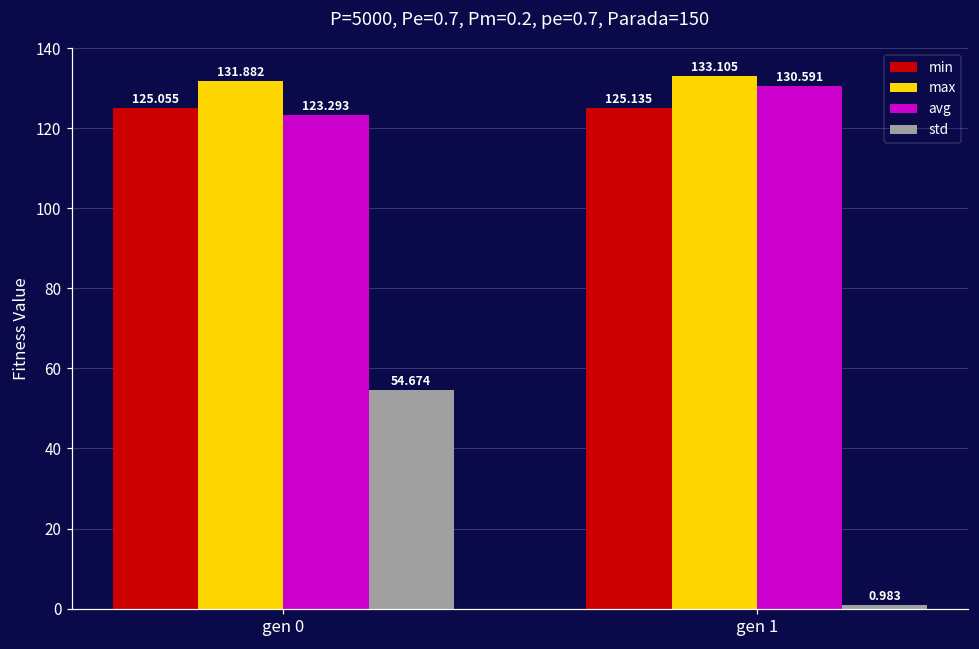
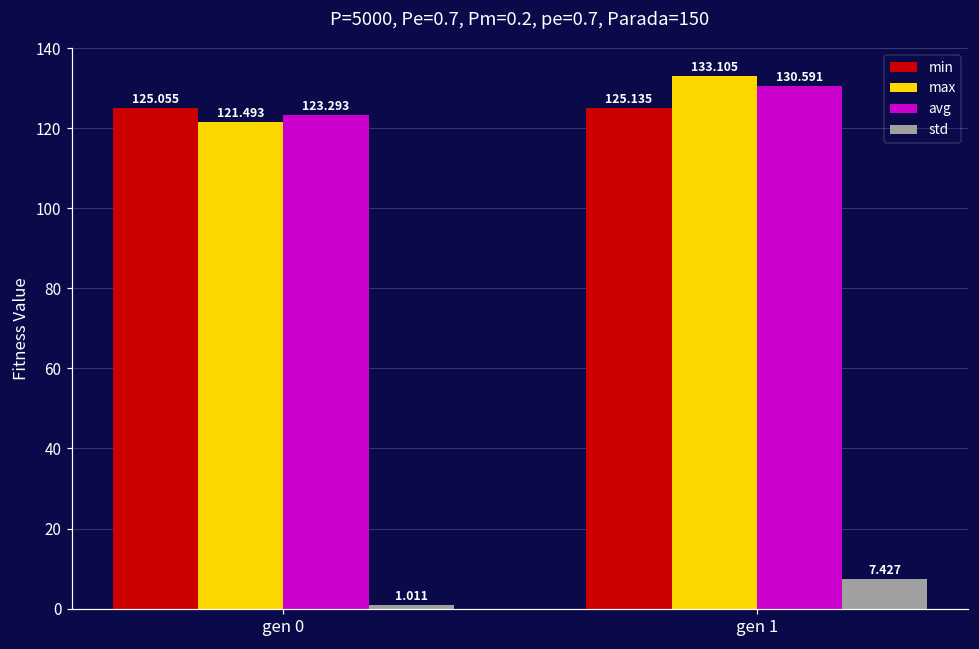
  {
    "min": {
      "gen 0": 125.055,
      "gen 1": 125.135
    },
    "max": {
-     "gen 0": 131.882,
+     "gen 0": 121.493,
      "gen 1": 133.105
    },
    "avg": {
      "gen 0": 123.293,
      "gen 1": 130.591
    },
    "std": {
-     "gen 0": 54.674,
-     "gen 1": 0.983
+     "gen 0": 1.011,
+     "gen 1": 7.427
    }
  }
